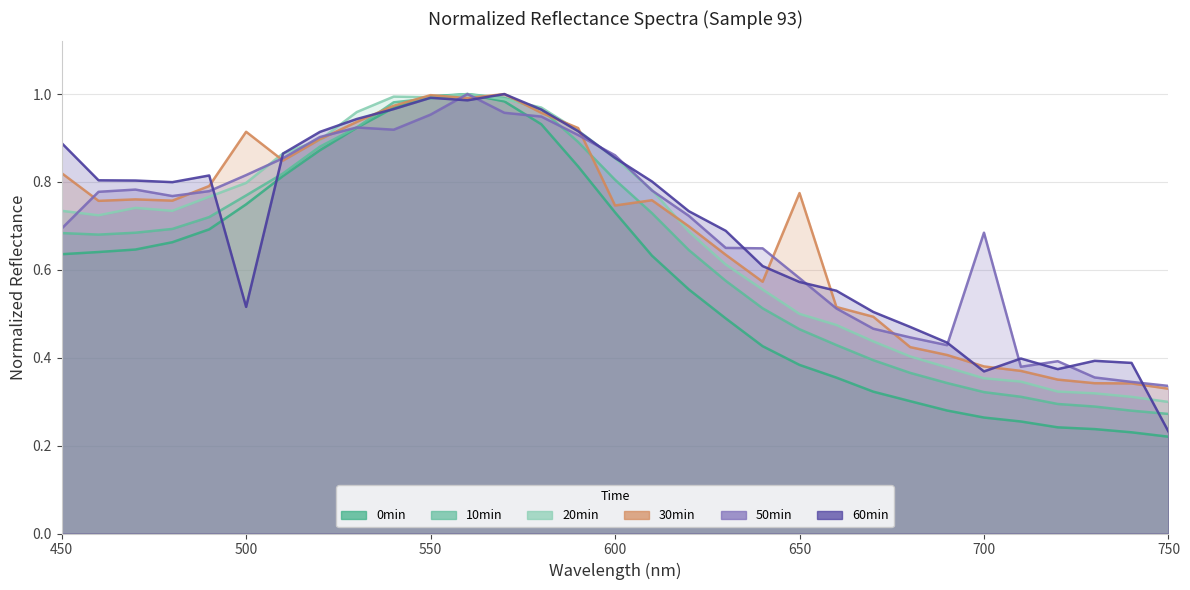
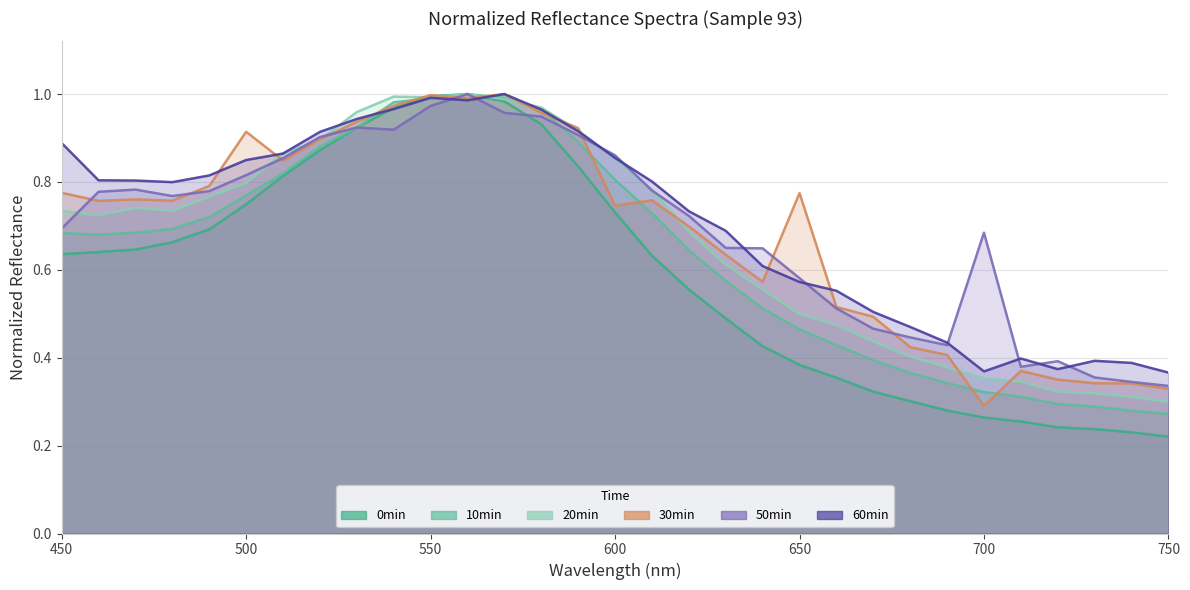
  {
    "30min": {
-     "450": 0.82,
+     "450": 0.78,
      "500": 0.91,
      "600": 0.75,
      "650": 0.77,
-     "700": 0.38,
+     "700": 0.29,
      "750": 0.33
    },
    "50min": {
      "450": 0.69,
      "500": 0.82,
-     "550": 0.95,
+     "550": 0.97,
      "600": 0.86,
      "650": 0.58,
      "700": 0.68,
      "750": 0.34
    },
    "60min": {
      "450": 0.89,
-     "500": 0.52,
+     "500": 0.85,
      "650": 0.57,
      "700": 0.37,
-     "750": 0.23
+     "750": 0.37
    }
  }
